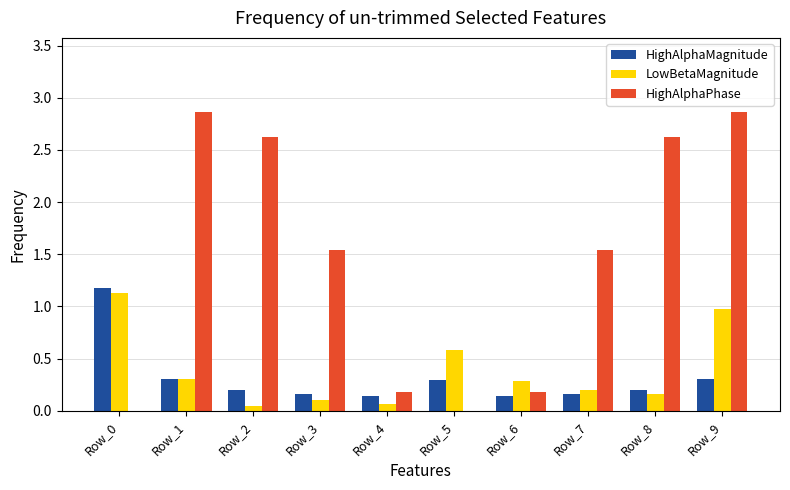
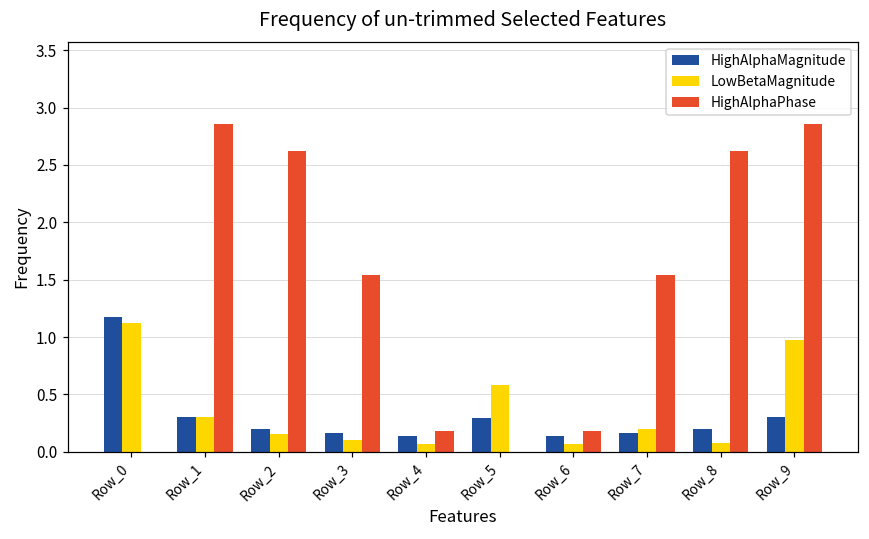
  {
    "HighAlphaMagnitude": {
      "Row_0": 1.17,
      "Row_1": 0.30,
      "Row_2": 0.20,
      "Row_3": 0.16,
      "Row_4": 0.14,
      "Row_5": 0.30,
      "Row_6": 0.14,
      "Row_7": 0.16,
      "Row_8": 0.20,
      "Row_9": 0.30
    },
    "LowBetaMagnitude": {
      "Row_0": 1.12,
      "Row_1": 0.30,
-     "Row_2": 0.04,
+     "Row_2": 0.16,
      "Row_3": 0.10,
      "Row_4": 0.07,
      "Row_5": 0.58,
-     "Row_6": 0.29,
+     "Row_6": 0.07,
      "Row_7": 0.20,
-     "Row_8": 0.16,
+     "Row_8": 0.08,
      "Row_9": 0.98
    },
    "HighAlphaPhase": {
      "Row_0": 0.00,
      "Row_1": 2.86,
      "Row_2": 2.63,
      "Row_3": 1.54,
      "Row_4": 0.18,
      "Row_5": 0.00,
      "Row_6": 0.18,
      "Row_7": 1.54,
      "Row_8": 2.63,
      "Row_9": 2.86
    }
  }
